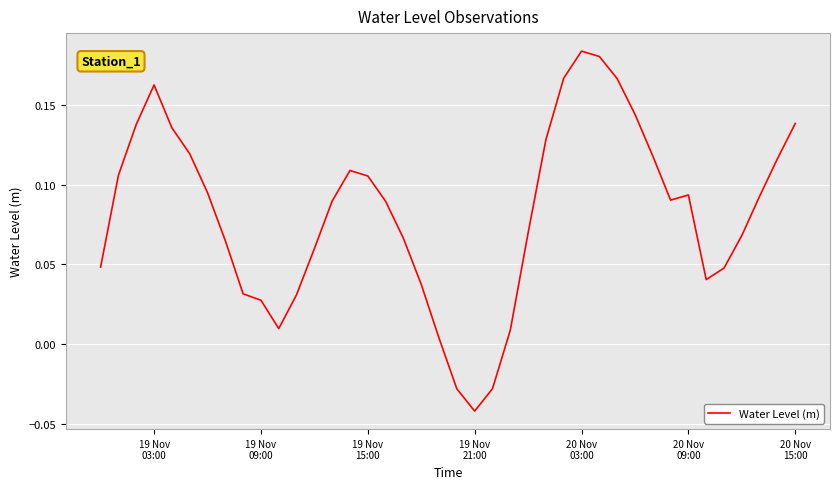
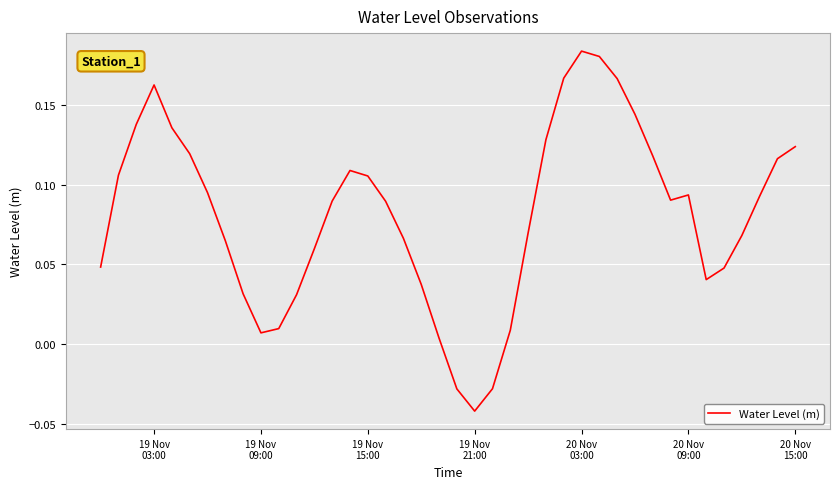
  {
-   "19 Nov 09:00": 0.028,
+   "19 Nov 09:00": 0.007,
    "19 Nov 15:00": 0.106,
    "19 Nov 21:00": -0.042,
    "20 Nov 03:00": 0.184,
    "20 Nov 09:00": 0.094,
-   "20 Nov 15:00": 0.138
+   "20 Nov 15:00": 0.124
  }
